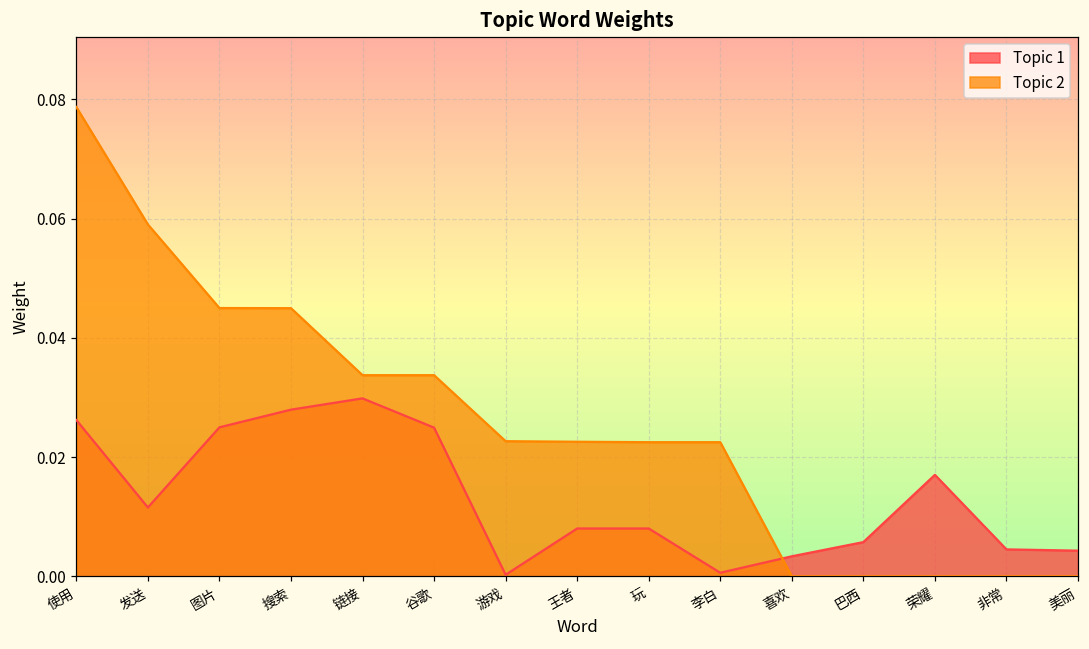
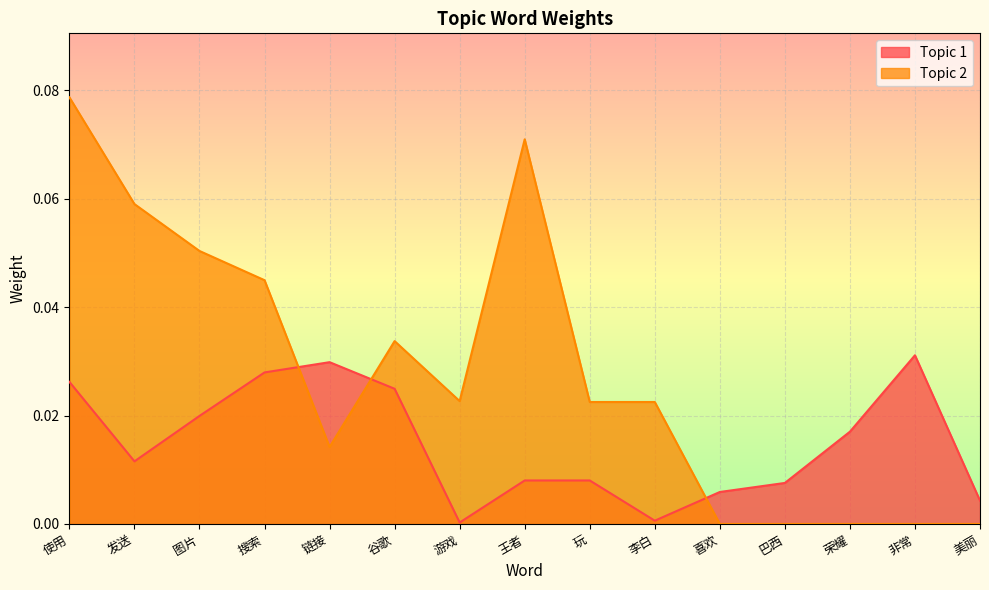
  {
    "Topic 1": {
      "使用": 0.026,
      "发送": 0.012,
-     "图片": 0.025,
+     "图片": 0.020,
      "搜索": 0.028,
      "链接": 0.030,
      "谷歌": 0.025,
      "游戏": 0.000,
      "王者": 0.008,
      "玩": 0.008,
      "李白": 0.001,
-     "喜欢": 0.003,
-     "巴西": 0.006,
+     "喜欢": 0.006,
+     "巴西": 0.008,
      "荣耀": 0.017,
-     "非常": 0.005,
+     "非常": 0.031,
      "美丽": 0.004
    },
    "Topic 2": {
      "使用": 0.079,
      "发送": 0.059,
-     "图片": 0.045,
+     "图片": 0.050,
      "搜索": 0.045,
-     "链接": 0.034,
+     "链接": 0.014,
      "谷歌": 0.034,
      "游戏": 0.023,
-     "王者": 0.023,
+     "王者": 0.071,
      "玩": 0.022,
      "李白": 0.022,
      "喜欢": 0.000,
      "巴西": 0.000,
      "荣耀": 0.000,
      "非常": 0.000,
      "美丽": 0.000
    }
  }
